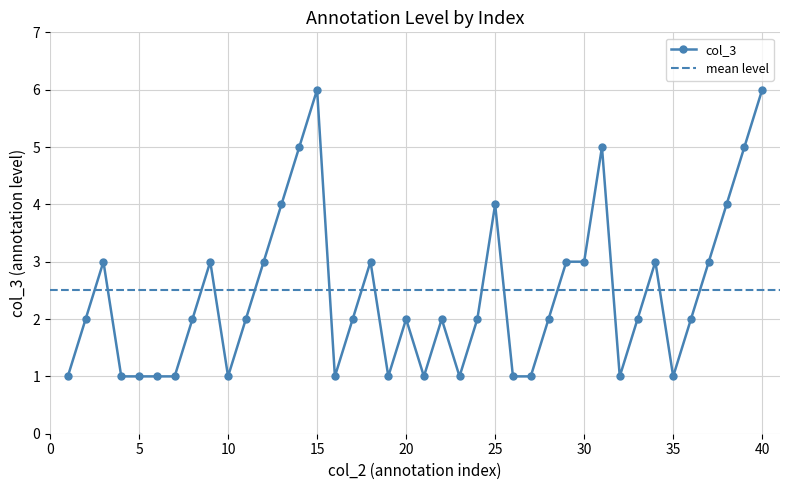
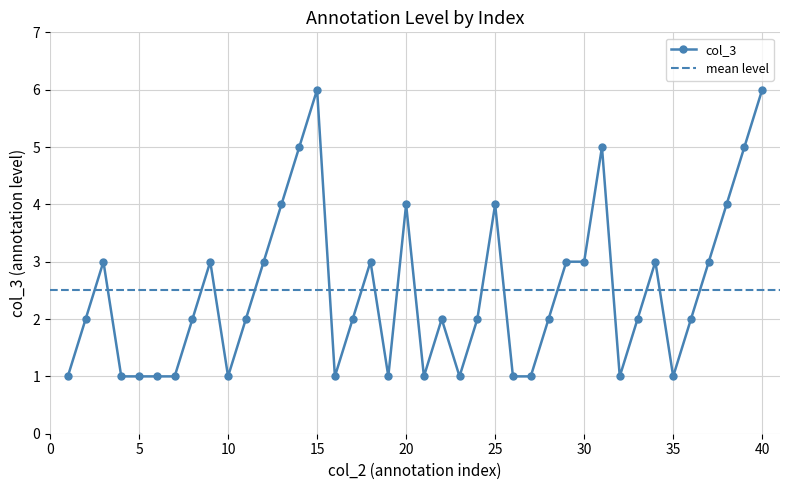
  {
    "5": 1,
    "10": 1,
    "15": 6,
-   "20": 2,
+   "20": 4,
    "25": 4,
    "30": 3,
    "35": 1,
    "40": 6
  }
